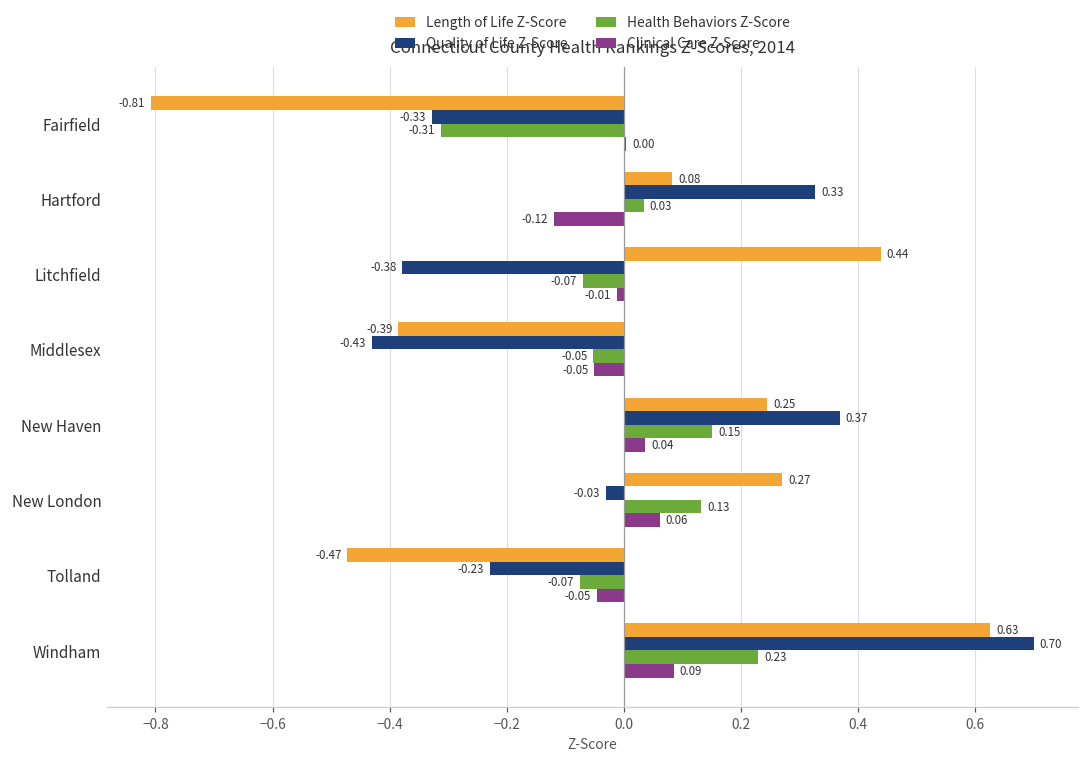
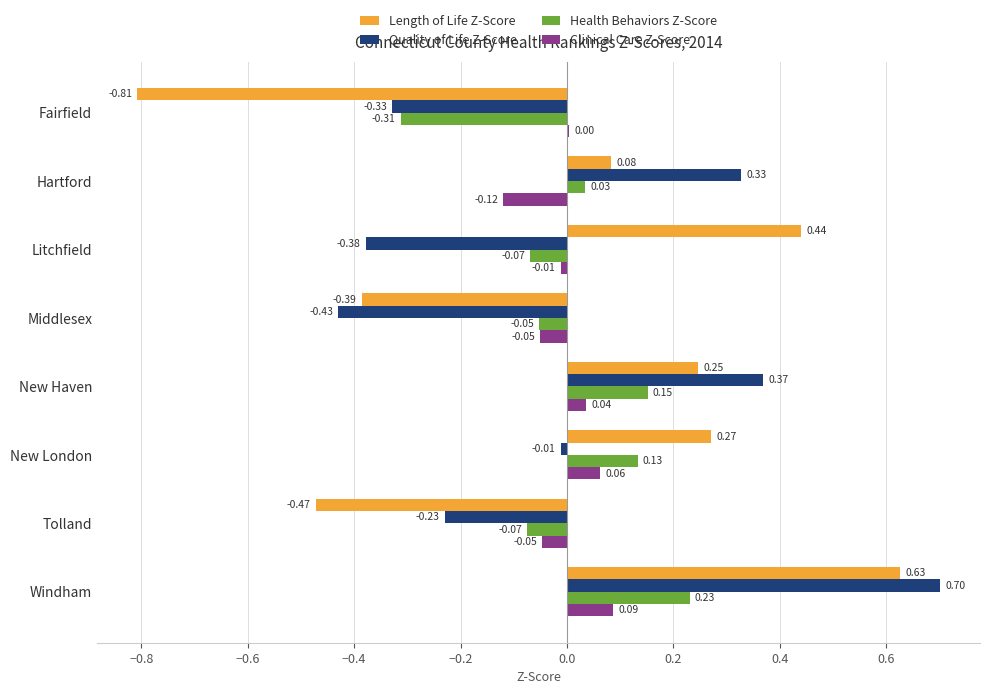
  {
    "Length of Life Z-Score": {
      "Fairfield": -0.81,
      "Hartford": 0.08,
      "Litchfield": 0.44,
      "Middlesex": -0.39,
      "New Haven": 0.25,
      "New London": 0.27,
      "Tolland": -0.47,
      "Windham": 0.63
    },
    "Quality of Life Z-Score": {
      "Fairfield": -0.33,
      "Hartford": 0.33,
      "Litchfield": -0.38,
      "Middlesex": -0.43,
      "New Haven": 0.37,
-     "New London": -0.03,
+     "New London": -0.01,
      "Tolland": -0.23,
      "Windham": 0.70
    },
    "Health Behaviors Z-Score": {
      "Fairfield": -0.31,
      "Hartford": 0.03,
      "Litchfield": -0.07,
      "Middlesex": -0.05,
      "New Haven": 0.15,
      "New London": 0.13,
      "Tolland": -0.07,
      "Windham": 0.23
    },
    "Clinical Care Z-Score": {
      "Fairfield": 0.00,
      "Hartford": -0.12,
      "Litchfield": -0.01,
      "Middlesex": -0.05,
      "New Haven": 0.04,
      "New London": 0.06,
      "Tolland": -0.05,
      "Windham": 0.09
    }
  }
